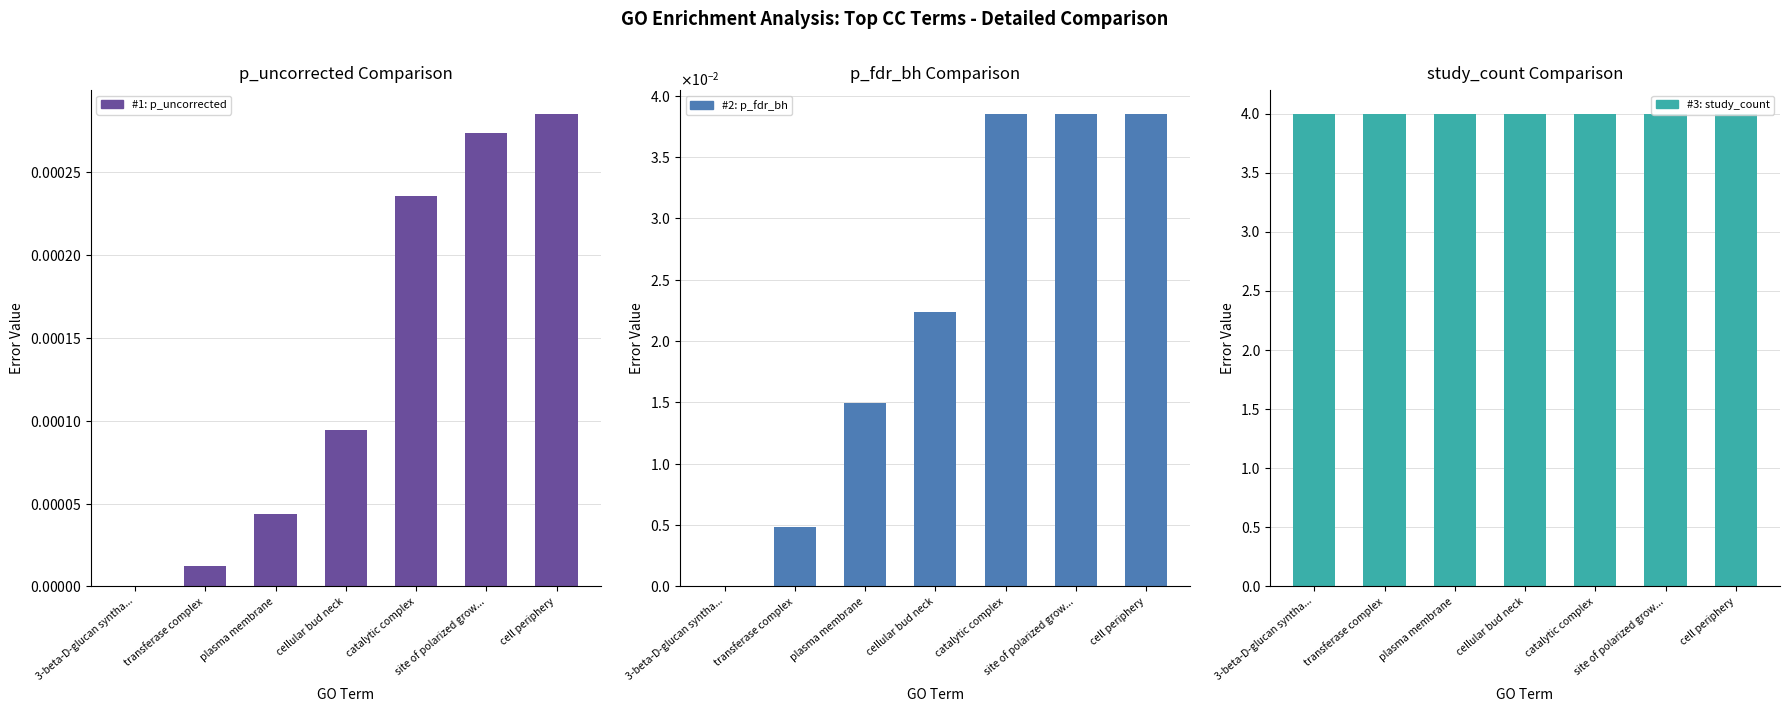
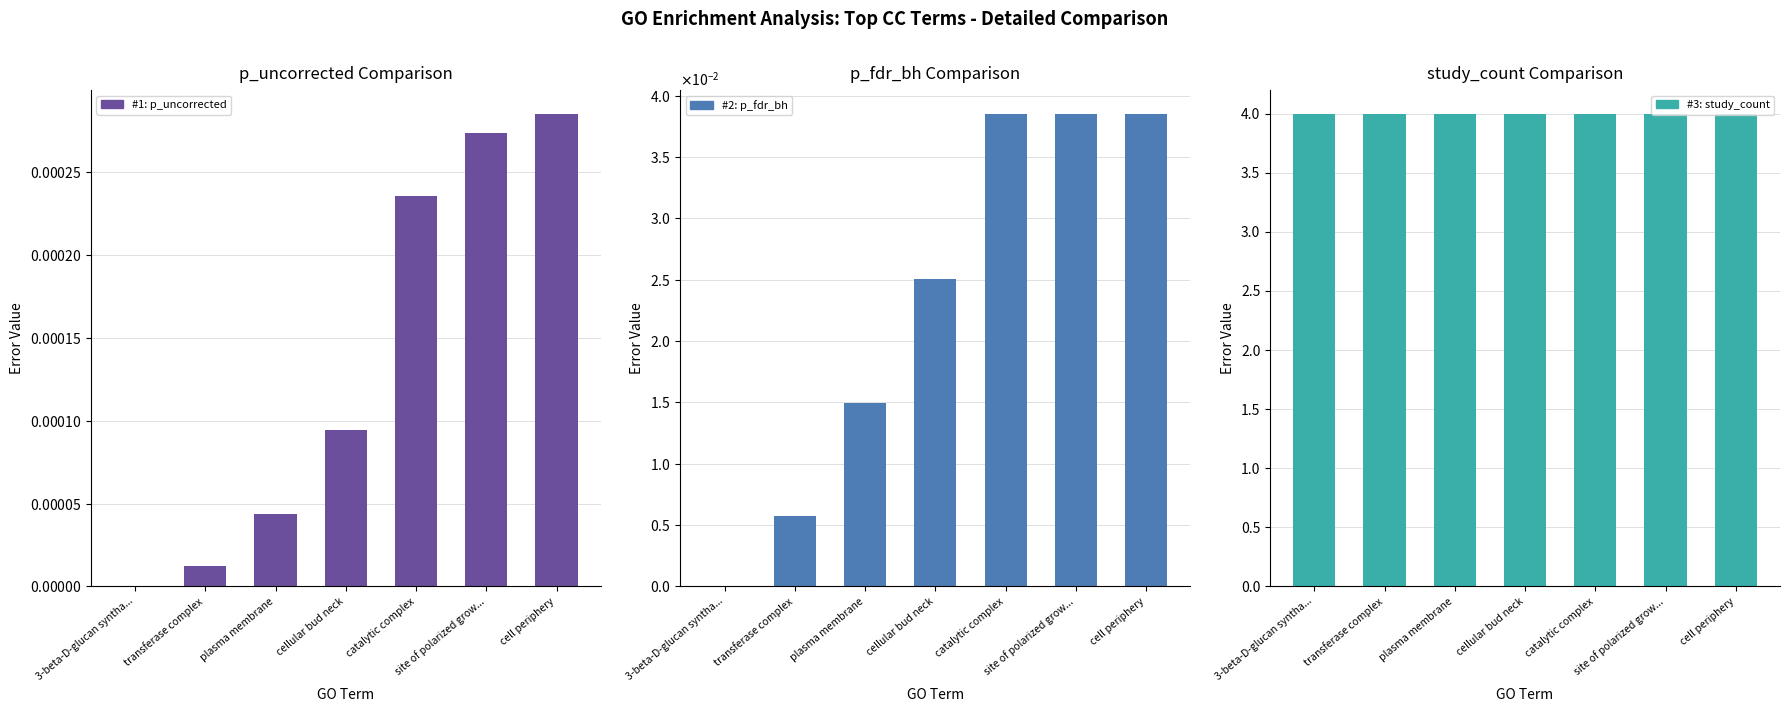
  {
    "p_uncorrected Comparison": {
      "transferase complex": 0.000012,
      "plasma membrane": 0.000044,
      "cellular bud neck": 0.000095,
      "catalytic complex": 0.000236,
      "site of polarized grow...": 0.000274,
      "cell periphery": 0.000285
    },
    "p_fdr_bh Comparison": {
-     "transferase complex": 0.0049,
+     "transferase complex": 0.0057,
      "plasma membrane": 0.0149,
-     "cellular bud neck": 0.0223,
+     "cellular bud neck": 0.0250,
      "catalytic complex": 0.0385,
      "site of polarized grow...": 0.0385,
      "cell periphery": 0.0385
    },
    "study_count Comparison": {
      "3-beta-D-glucan syntha...": 4.00,
      "transferase complex": 4.00,
      "plasma membrane": 4.00,
      "cellular bud neck": 4.00,
      "catalytic complex": 4.00
    }
  }
